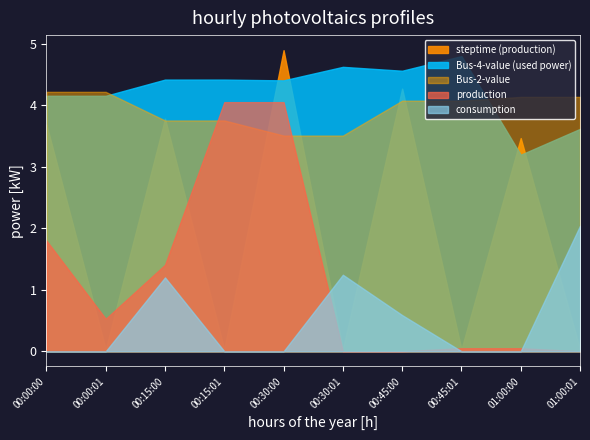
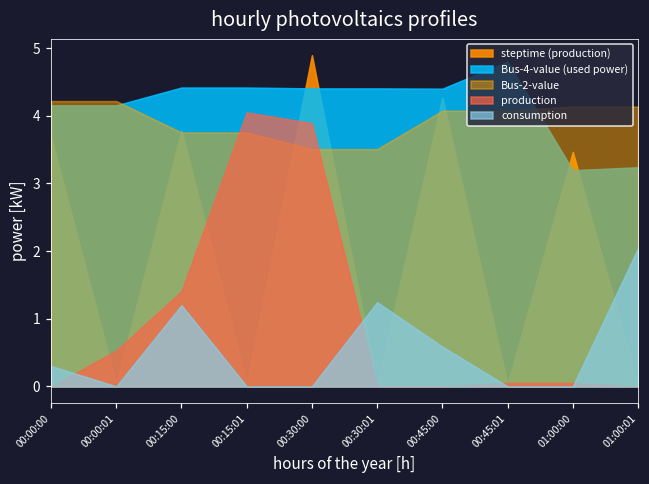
  {
    "Bus-4-value (used power)": {
      "00:00:00": 4.2,
      "00:00:01": 4.2,
      "00:15:00": 4.4,
      "00:15:01": 4.4,
      "00:30:00": 4.4,
-     "00:30:01": 4.6,
-     "00:45:00": 4.6,
+     "00:30:01": 4.4,
+     "00:45:00": 4.4,
      "01:00:00": 3.2,
-     "01:00:01": 3.6
+     "01:00:01": 3.2
    },
    "production": {
-     "00:00:00": 1.8,
+     "00:00:00": 0.0,
      "00:00:01": 0.5,
      "00:15:00": 1.4,
      "00:15:01": 4.1,
-     "00:30:00": 4.1,
+     "00:30:00": 3.9,
      "00:45:00": 0.0,
      "01:00:00": 0.0
    },
    "consumption": {
-     "00:00:00": 0.0,
+     "00:00:00": 0.3,
      "00:15:00": 1.2,
      "00:30:00": 0.0,
      "00:30:01": 1.2,
      "00:45:00": 0.6,
      "01:00:00": 0.0,
      "01:00:01": 2.0
    }
  }
